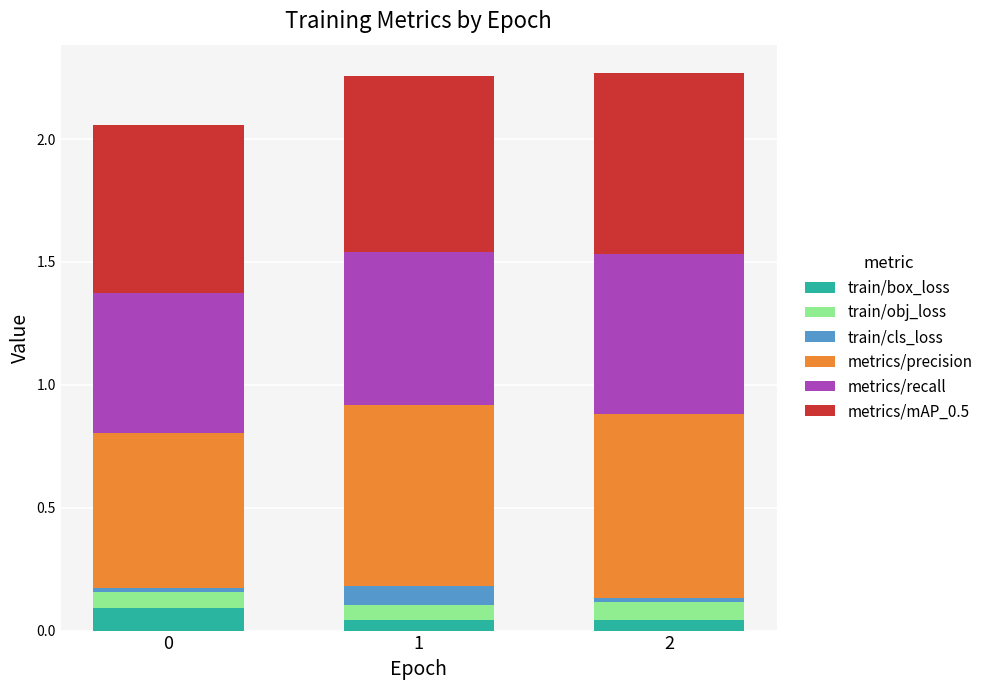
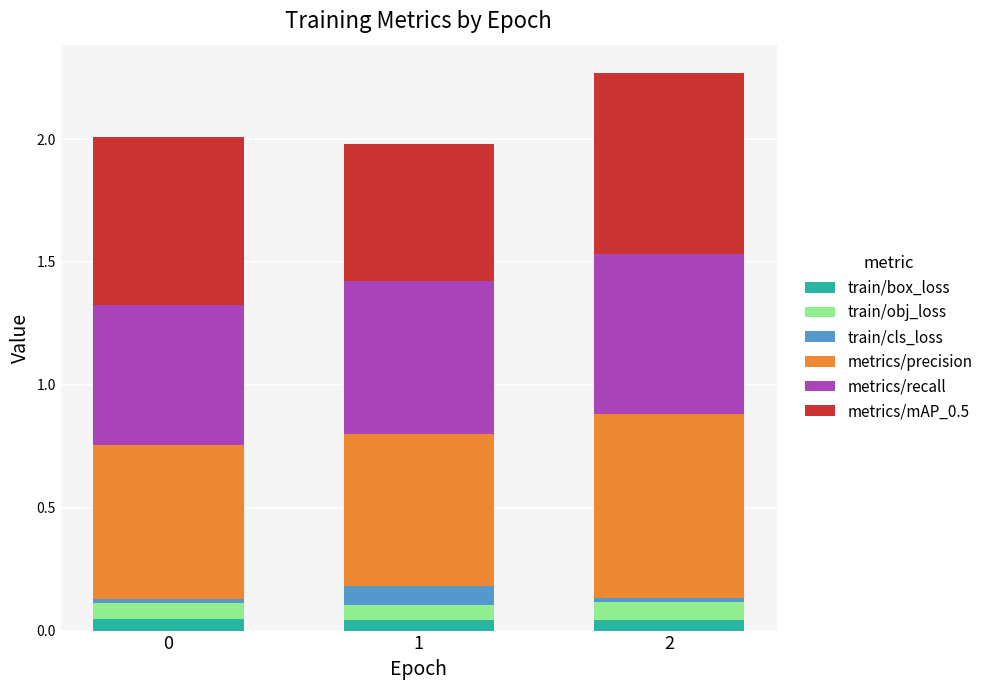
  {
    "train/box_loss": {
-     "0": 0.09,
+     "0": 0.05,
      "1": 0.04,
      "2": 0.04
    },
    "train/obj_loss": {
      "0": 0.07,
      "1": 0.06,
      "2": 0.07
    },
    "train/cls_loss": {
      "0": 0.02,
      "1": 0.08,
      "2": 0.02
    },
    "metrics/precision": {
      "0": 0.63,
-     "1": 0.73,
+     "1": 0.62,
      "2": 0.75
    },
    "metrics/recall": {
      "0": 0.57,
      "1": 0.62,
      "2": 0.65
    },
    "metrics/mAP_0.5": {
      "0": 0.68,
-     "1": 0.72,
+     "1": 0.56,
      "2": 0.74
    }
  }
